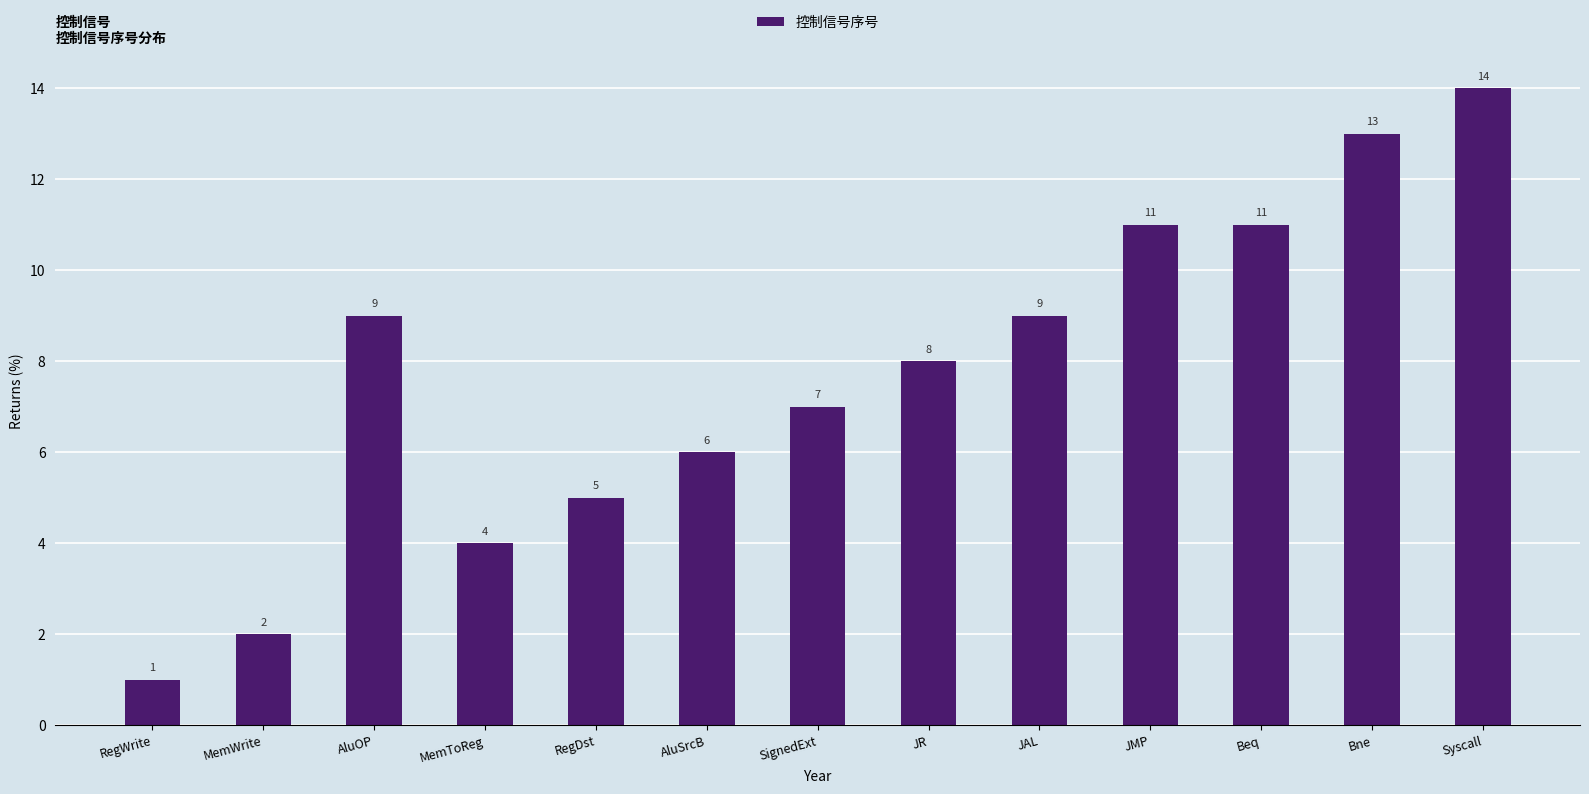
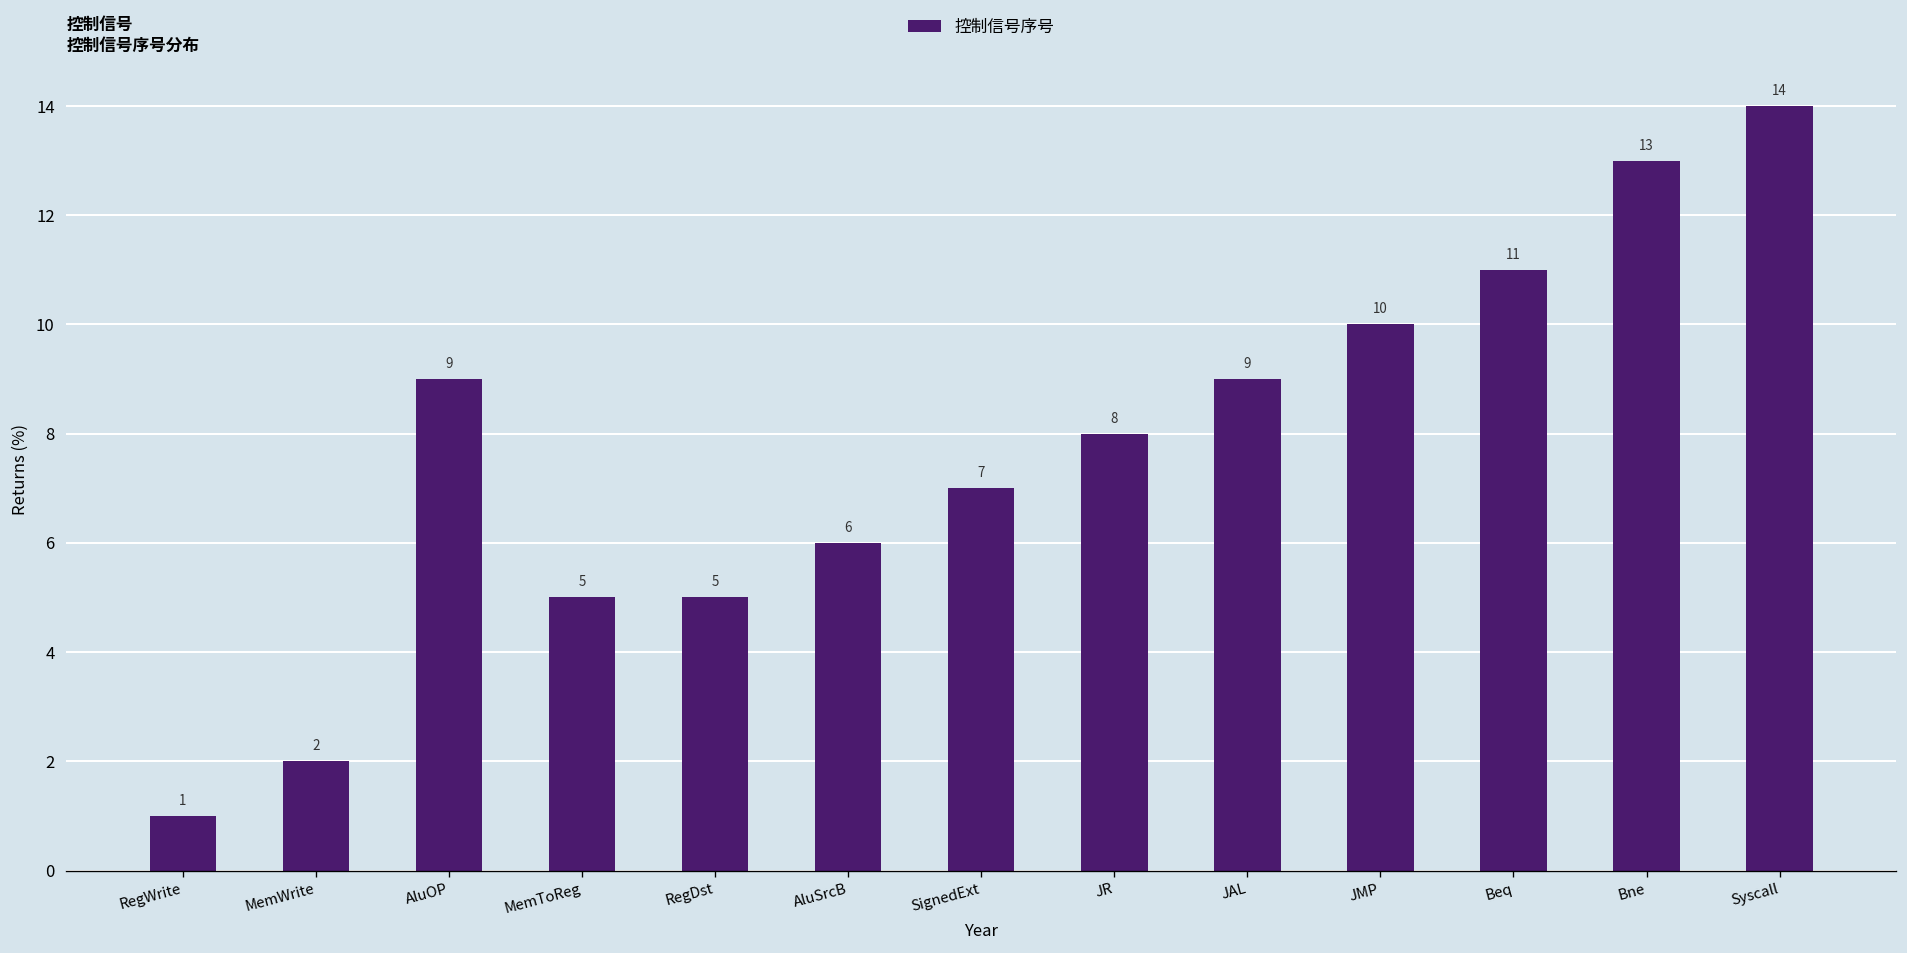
  {
    "RegWrite": 1,
    "MemWrite": 2,
    "AluOP": 9,
-   "MemToReg": 4,
+   "MemToReg": 5,
    "RegDst": 5,
    "AluSrcB": 6,
    "SignedExt": 7,
    "JR": 8,
    "JAL": 9,
-   "JMP": 11,
+   "JMP": 10,
    "Beq": 11,
    "Bne": 13,
    "Syscall": 14
  }
